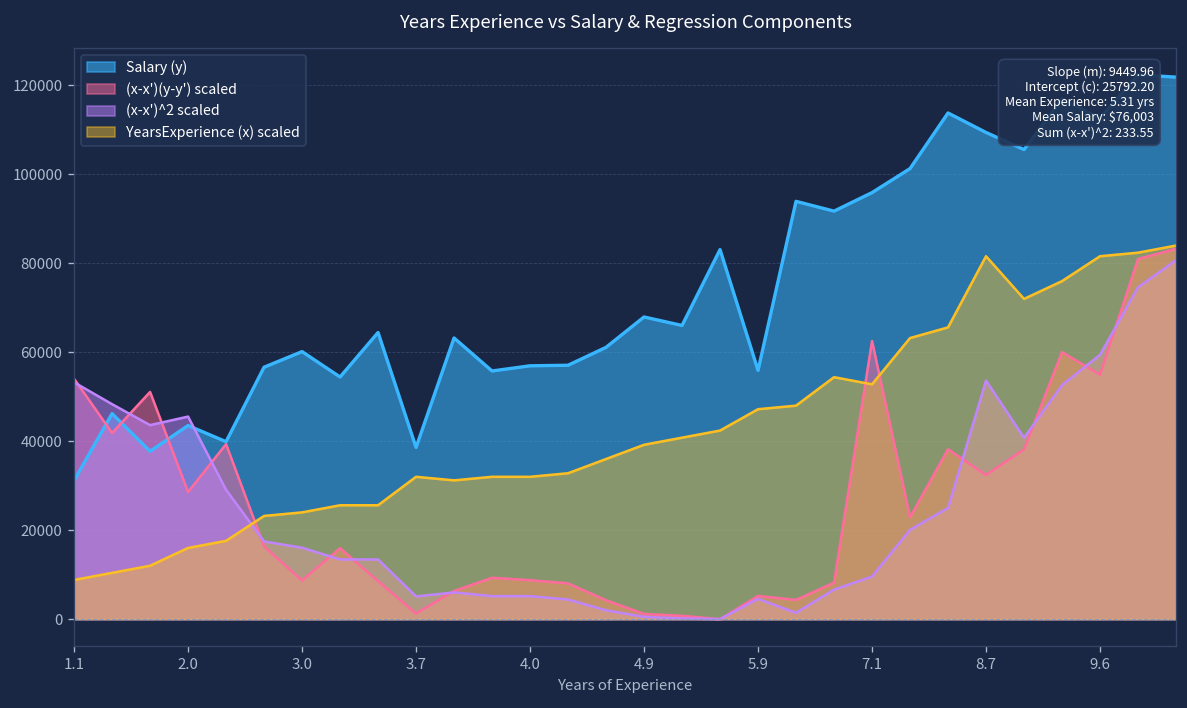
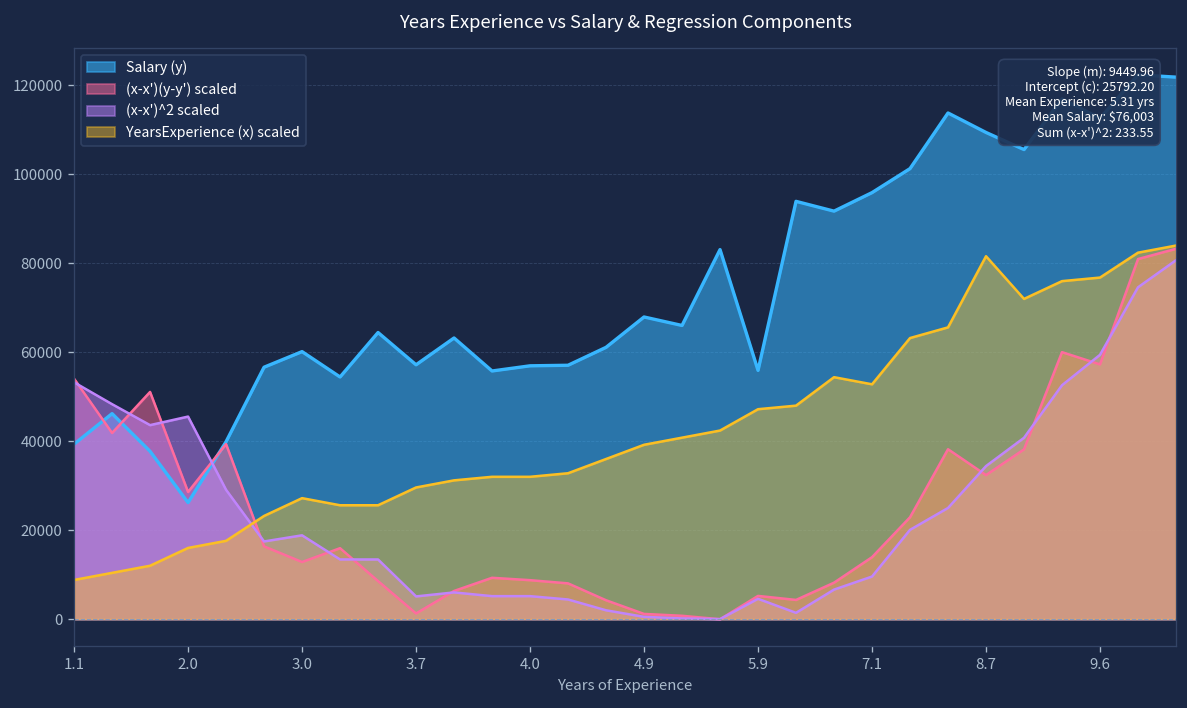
  {
    "Salary (y)": {
-     "1.1": 31000,
-     "2.0": 44000,
+     "1.1": 39000,
+     "2.0": 26000,
      "3.0": 60000,
-     "3.7": 39000,
+     "3.7": 57000,
      "4.9": 68000,
      "5.9": 56000,
      "7.1": 96000,
      "8.7": 109000
    },
    "(x-x')(y-y') scaled": {
      "1.1": 54000,
      "2.0": 29000,
-     "3.0": 9000,
+     "3.0": 13000,
      "3.7": 1000,
-     "7.1": 63000,
+     "7.1": 14000,
      "8.7": 32000,
-     "9.6": 55000
+     "9.6": 57000
    },
    "(x-x')^2 scaled": {
      "1.1": 53000,
      "2.0": 46000,
-     "3.0": 16000,
+     "3.0": 19000,
      "3.7": 5000,
      "7.1": 10000,
-     "8.7": 54000,
+     "8.7": 34000,
      "9.6": 59000
    },
    "YearsExperience (x) scaled": {
      "1.1": 9000,
      "2.0": 16000,
-     "3.0": 24000,
-     "3.7": 32000,
+     "3.0": 27000,
+     "3.7": 30000,
      "4.9": 39000,
      "5.9": 47000,
      "7.1": 53000,
      "8.7": 82000,
-     "9.6": 82000
+     "9.6": 77000
    }
  }
